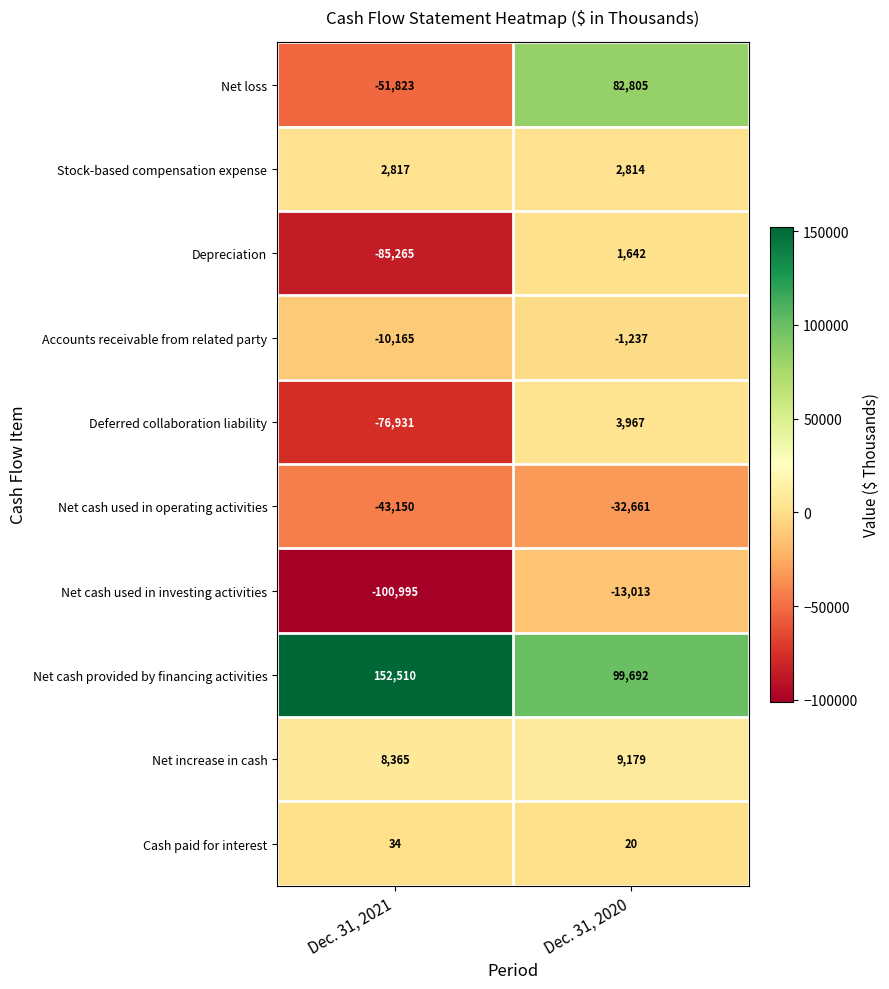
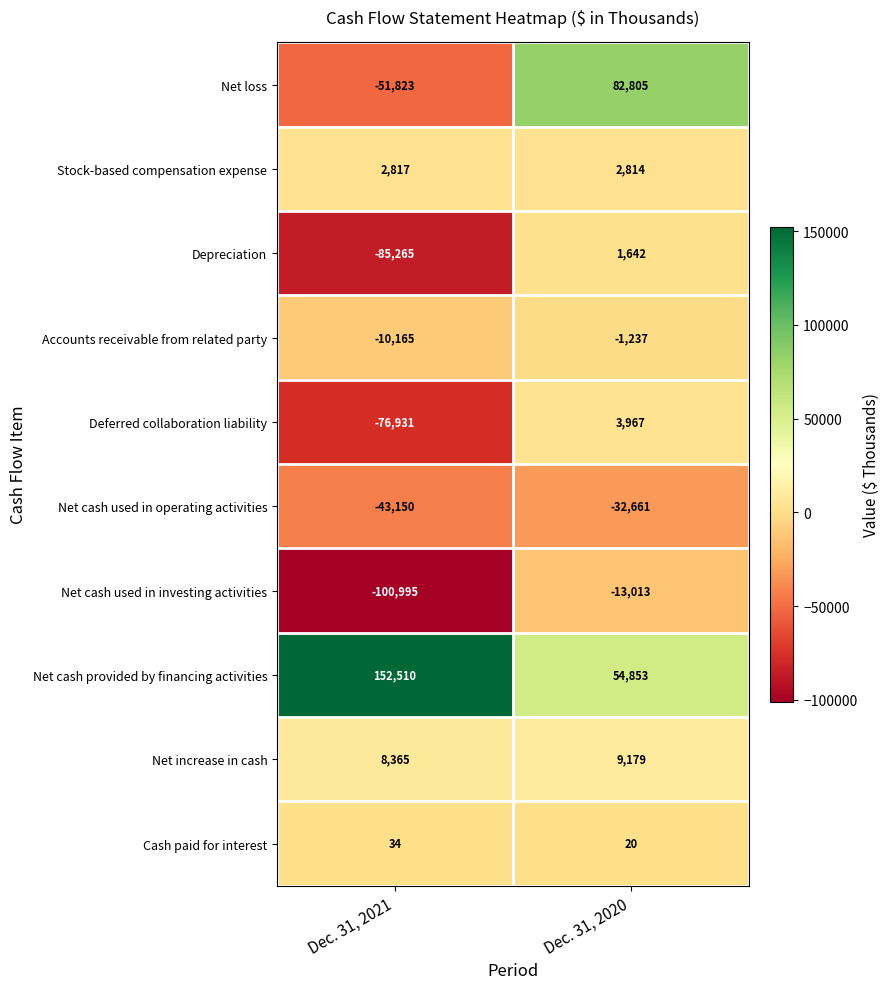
  {
    "Net loss": {
      "Dec. 31, 2021": "-51,823",
      "Dec. 31, 2020": "82,805"
    },
    "Stock-based compensation expense": {
      "Dec. 31, 2021": "2,817",
      "Dec. 31, 2020": "2,814"
    },
    "Depreciation": {
      "Dec. 31, 2021": "-85,265",
      "Dec. 31, 2020": "1,642"
    },
    "Accounts receivable from related party": {
      "Dec. 31, 2021": "-10,165",
      "Dec. 31, 2020": "-1,237"
    },
    "Deferred collaboration liability": {
      "Dec. 31, 2021": "-76,931",
      "Dec. 31, 2020": "3,967"
    },
    "Net cash used in operating activities": {
      "Dec. 31, 2021": "-43,150",
      "Dec. 31, 2020": "-32,661"
    },
    "Net cash used in investing activities": {
      "Dec. 31, 2021": "-100,995",
      "Dec. 31, 2020": "-13,013"
    },
    "Net cash provided by financing activities": {
      "Dec. 31, 2021": "152,510",
-     "Dec. 31, 2020": "99,692"
+     "Dec. 31, 2020": "54,853"
    },
    "Net increase in cash": {
      "Dec. 31, 2021": "8,365",
      "Dec. 31, 2020": "9,179"
    },
    "Cash paid for interest": {
      "Dec. 31, 2021": "34",
      "Dec. 31, 2020": "20"
    }
  }
